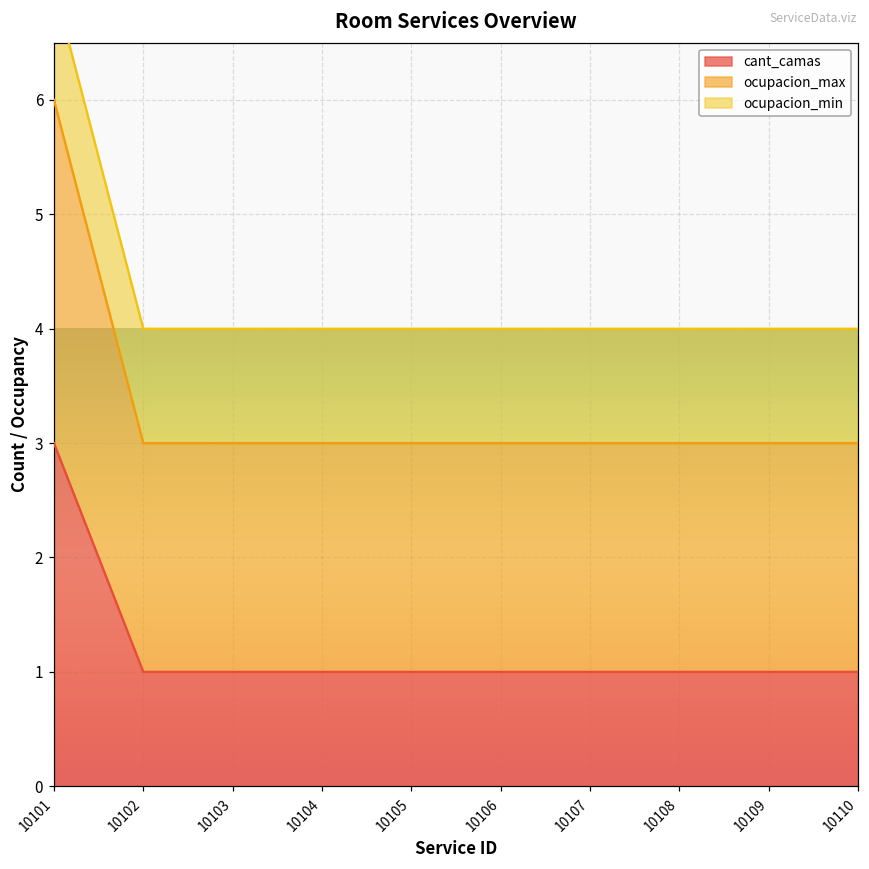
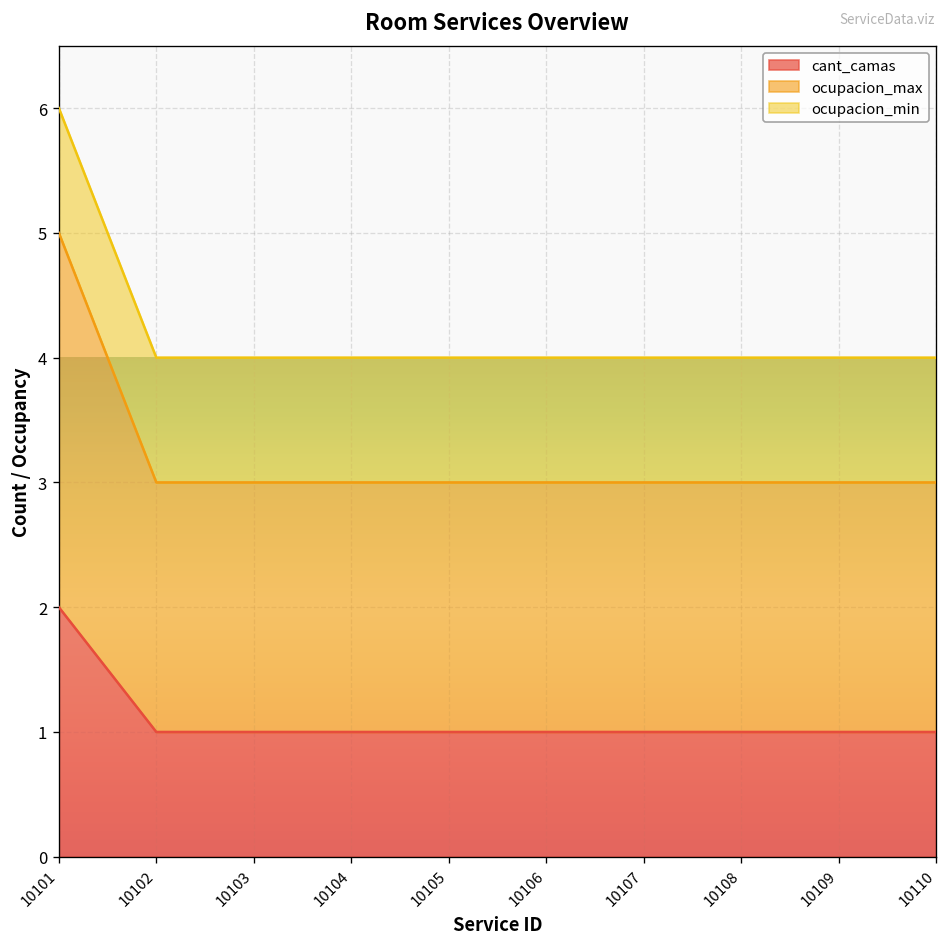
  {
    "cant_camas": {
-     "10101": 3,
+     "10101": 2,
      "10102": 1,
      "10103": 1,
      "10104": 1,
      "10105": 1,
      "10106": 1,
      "10107": 1,
      "10108": 1,
      "10109": 1,
      "10110": 1
    }
  }
